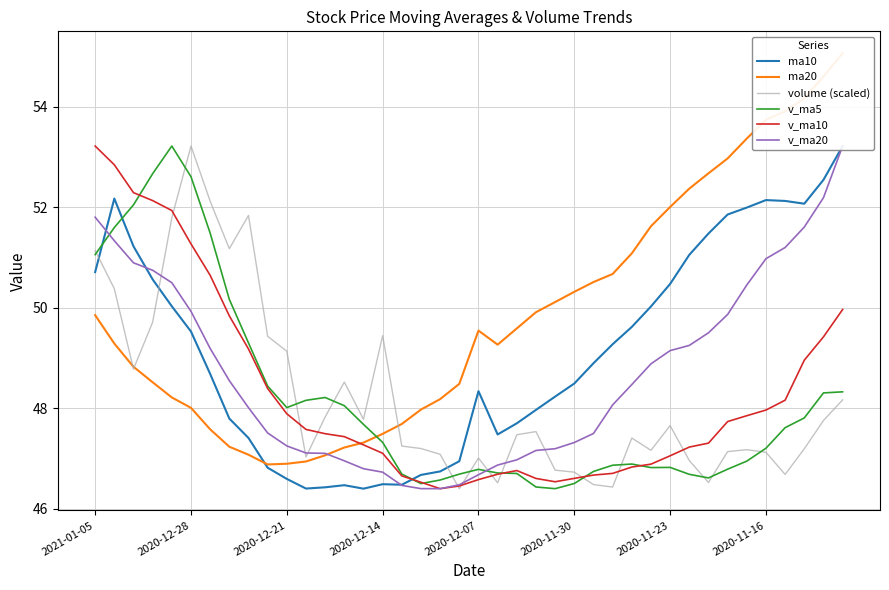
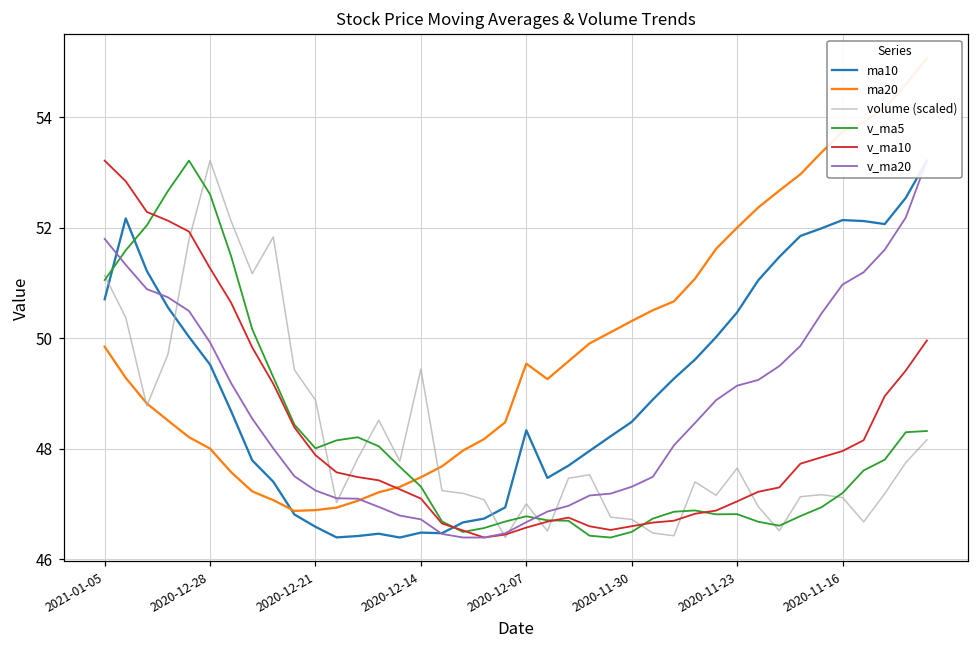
  {
    "ma10": {
      "2021-01-05": 50.7,
      "2020-12-28": 49.5,
      "2020-12-21": 46.6,
      "2020-12-14": 46.5,
      "2020-12-07": 48.3,
      "2020-11-30": 48.5,
      "2020-11-23": 50.5,
      "2020-11-16": 52.1
    },
    "ma20": {
      "2021-01-05": 49.8,
      "2020-12-28": 48.0,
      "2020-12-21": 46.9,
      "2020-12-14": 47.5,
      "2020-12-07": 49.5,
      "2020-11-30": 50.3,
      "2020-11-23": 52.0
    },
    "volume (scaled)": {
      "2021-01-05": 51.1,
      "2020-12-28": 53.2,
-     "2020-12-21": 49.1,
+     "2020-12-21": 48.9,
      "2020-12-14": 49.4,
      "2020-12-07": 47.0,
      "2020-11-30": 46.7,
      "2020-11-23": 47.7,
      "2020-11-16": 47.1
    },
    "v_ma5": {
      "2021-01-05": 51.1,
      "2020-12-28": 52.6,
      "2020-12-21": 48.0,
      "2020-12-14": 47.3,
      "2020-12-07": 46.8,
      "2020-11-30": 46.5,
      "2020-11-23": 46.8,
      "2020-11-16": 47.2
    },
    "v_ma10": {
      "2021-01-05": 53.2,
      "2020-12-28": 51.3,
      "2020-12-21": 47.9,
      "2020-12-14": 47.1,
      "2020-12-07": 46.6,
      "2020-11-30": 46.6,
      "2020-11-23": 47.0,
      "2020-11-16": 48.0
    },
    "v_ma20": {
      "2021-01-05": 51.8,
      "2020-12-28": 49.9,
      "2020-12-21": 47.2,
      "2020-12-14": 46.7,
      "2020-12-07": 46.7,
      "2020-11-30": 47.3,
      "2020-11-23": 49.1,
      "2020-11-16": 51.0
    }
  }
